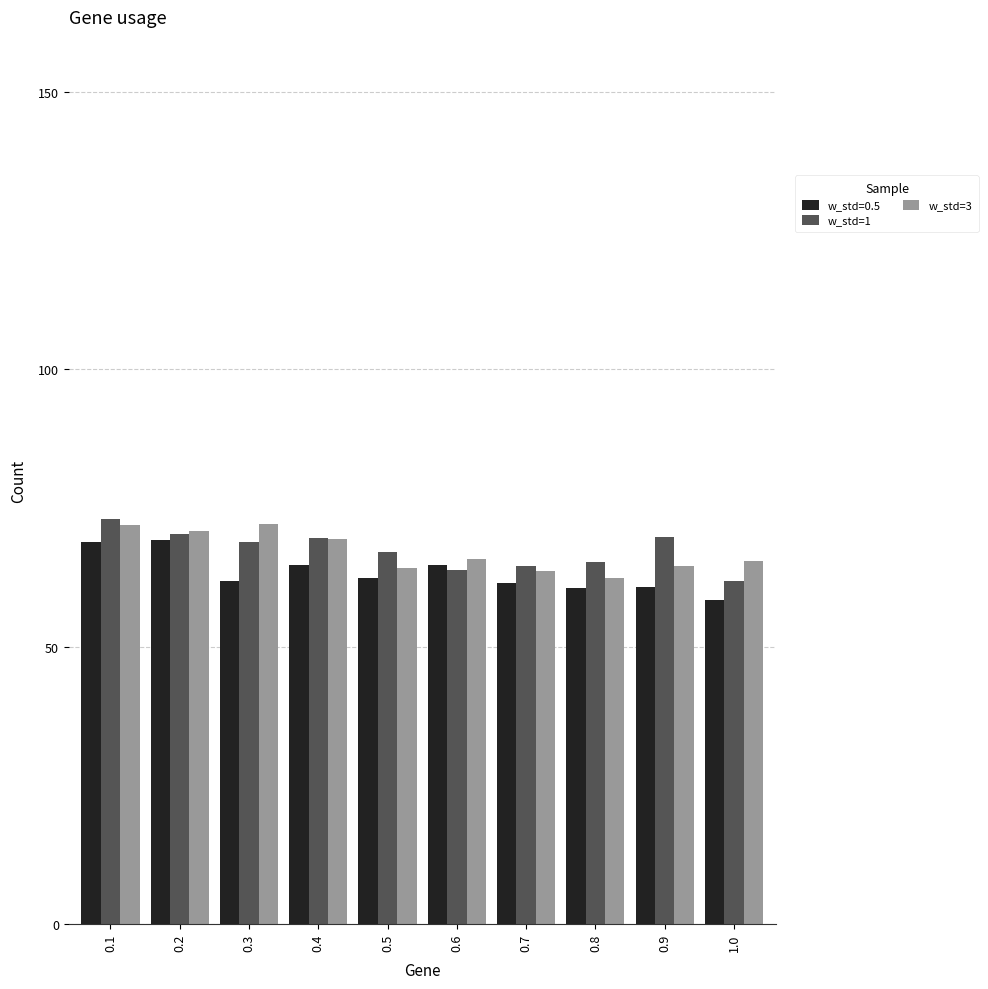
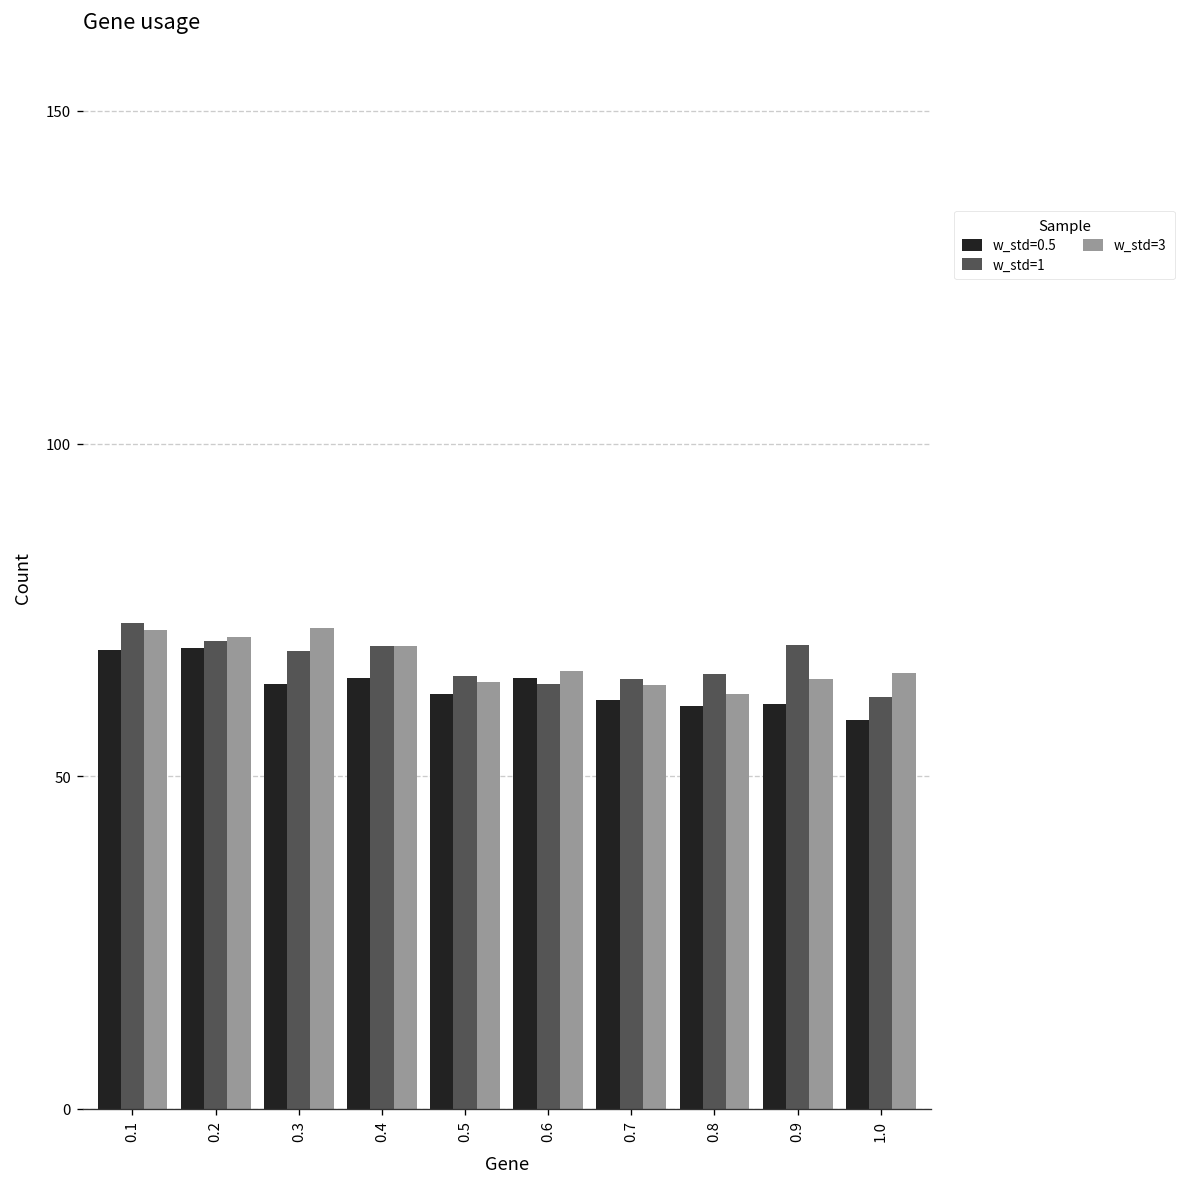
  {
    "w_std=0.5": {
      "0.1": 69,
      "0.2": 69,
-     "0.3": 62,
+     "0.3": 64,
      "0.4": 65,
      "0.5": 62,
      "0.6": 65,
      "0.7": 61,
      "0.8": 61,
      "0.9": 61,
      "1.0": 59
    },
    "w_std=1": {
      "0.1": 73,
      "0.2": 70,
      "0.3": 69,
      "0.4": 70,
-     "0.5": 67,
+     "0.5": 65,
      "0.6": 64,
      "0.7": 65,
      "0.8": 65,
      "0.9": 70,
      "1.0": 62
    },
    "w_std=3": {
      "0.1": 72,
      "0.2": 71,
      "0.3": 72,
      "0.4": 70,
      "0.5": 64,
      "0.6": 66,
      "0.7": 64,
      "0.8": 62,
      "0.9": 65,
      "1.0": 66
    }
  }
